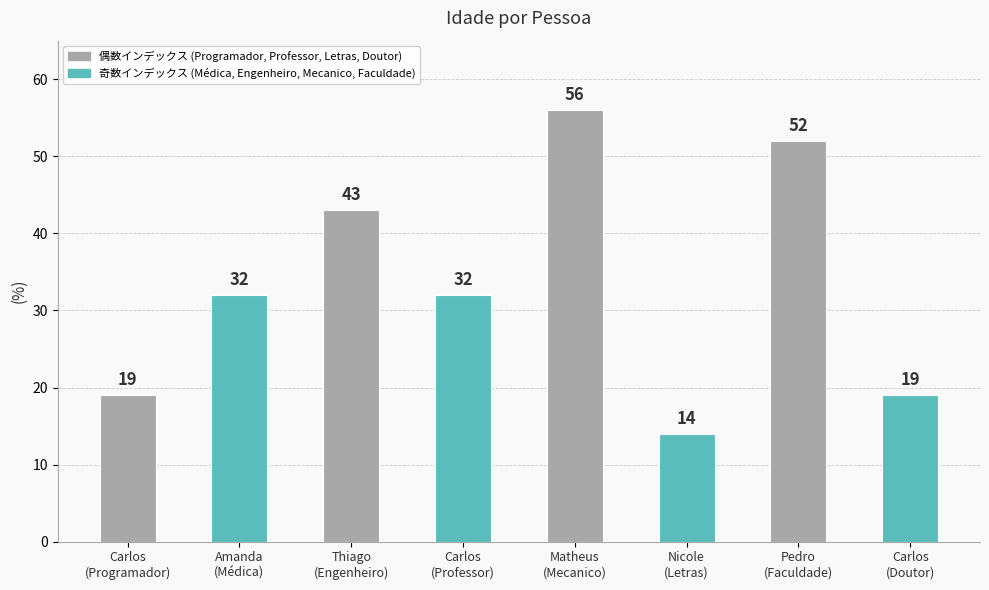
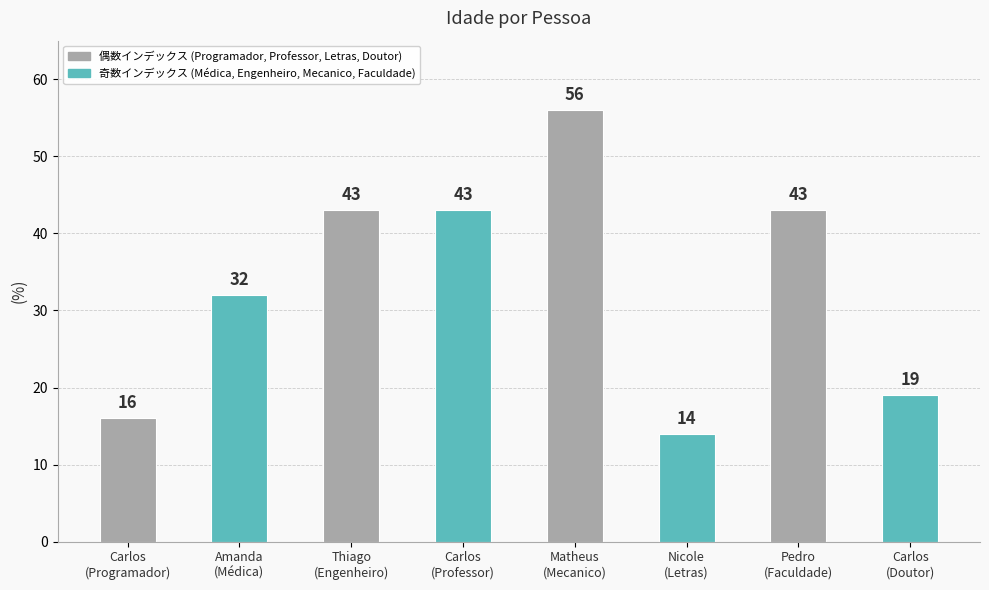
  {
-   "Carlos (Programador)": 19,
+   "Carlos (Programador)": 16,
    "Amanda (Médica)": 32,
    "Thiago (Engenheiro)": 43,
-   "Carlos (Professor)": 32,
+   "Carlos (Professor)": 43,
    "Matheus (Mecanico)": 56,
    "Nicole (Letras)": 14,
-   "Pedro (Faculdade)": 52,
+   "Pedro (Faculdade)": 43,
    "Carlos (Doutor)": 19
  }
